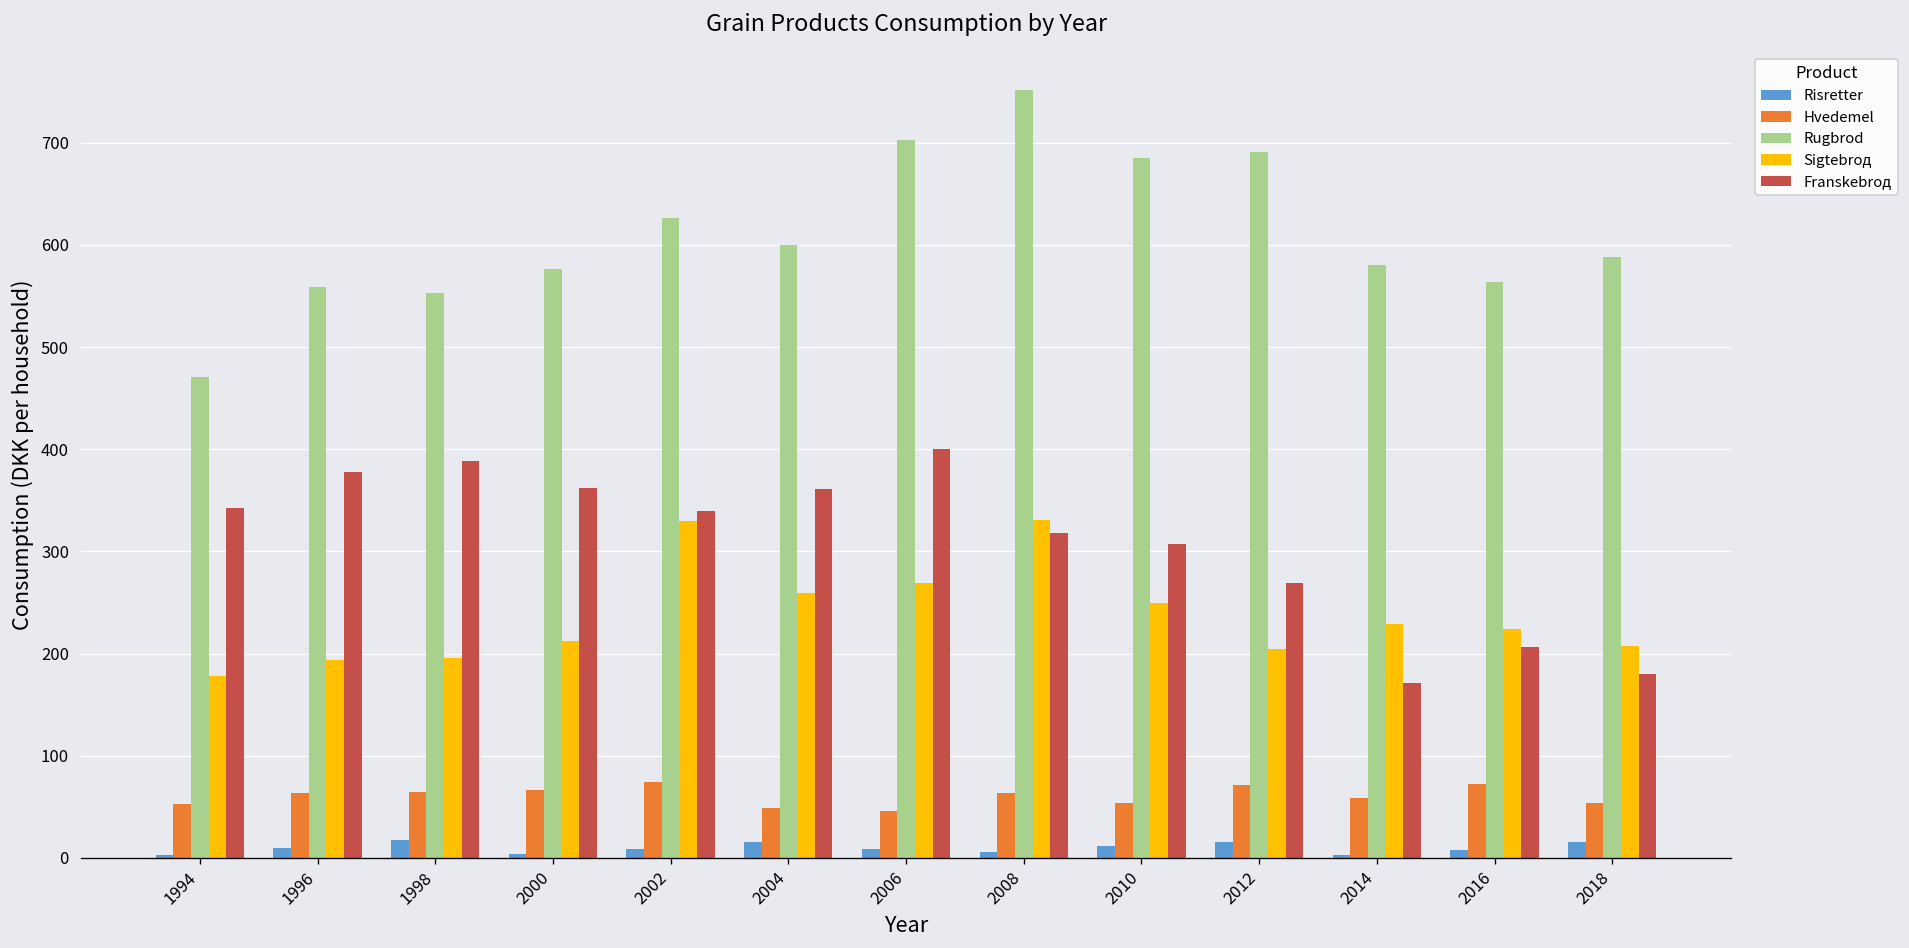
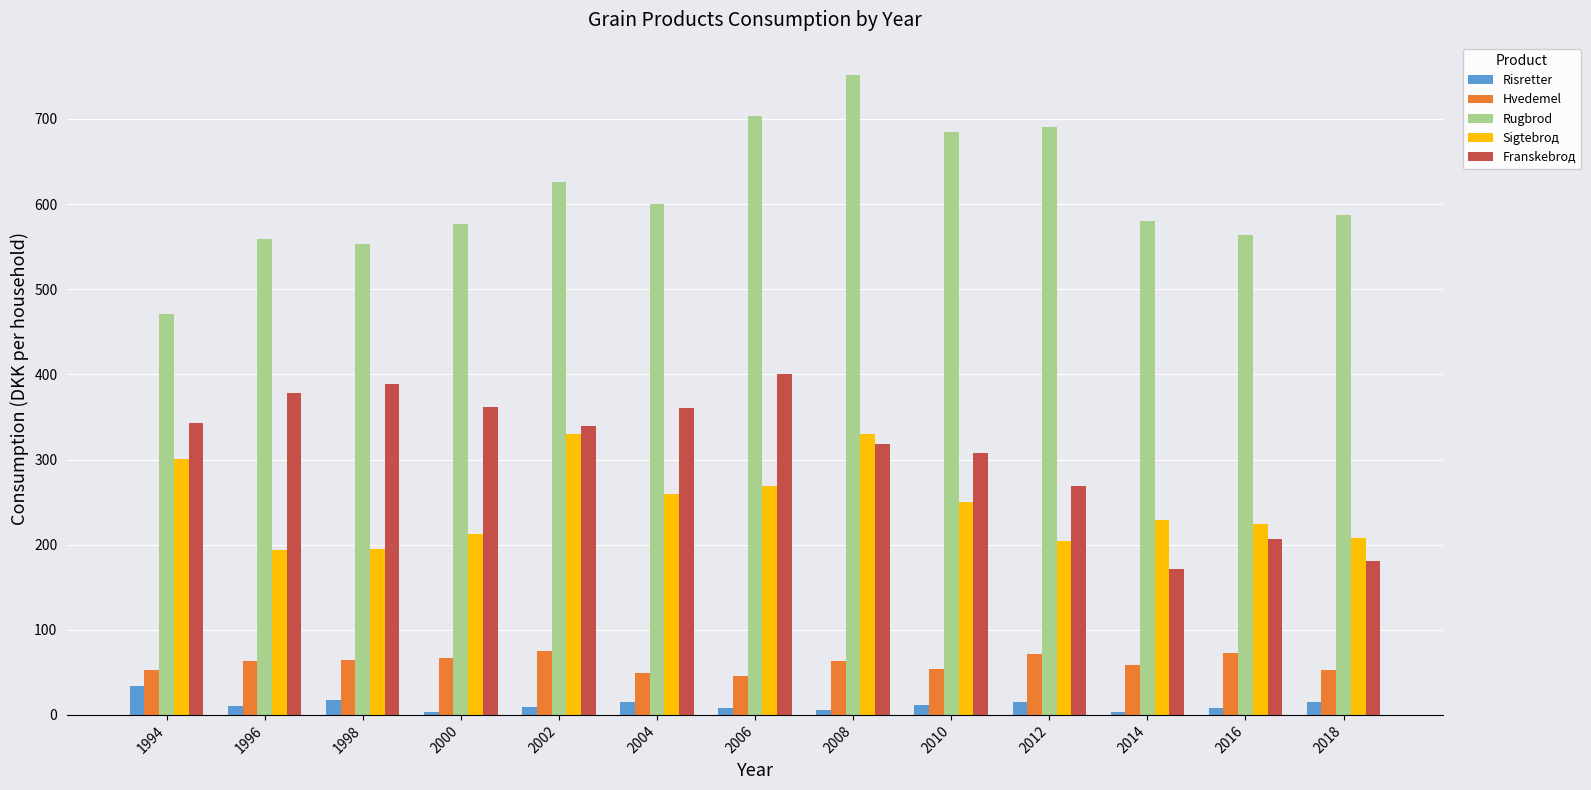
  {
    "Risretter": {
-     "1994": 0,
+     "1994": 30,
      "1996": 10,
      "1998": 20,
      "2000": 0,
      "2002": 10,
      "2004": 20,
      "2006": 10,
      "2008": 10,
      "2010": 10,
      "2012": 20,
      "2014": 0,
      "2016": 10,
      "2018": 20
    },
    "Hvedemel": {
      "1994": 50,
      "1996": 60,
      "1998": 60,
      "2000": 70,
      "2002": 70,
      "2004": 50,
      "2006": 50,
      "2008": 60,
      "2010": 50,
      "2012": 70,
      "2014": 60,
      "2016": 70,
      "2018": 50
    },
    "Rugbrod": {
      "1994": 470,
      "1996": 560,
      "1998": 550,
      "2000": 580,
      "2002": 630,
      "2004": 600,
      "2006": 700,
      "2008": 750,
      "2010": 690,
      "2012": 690,
      "2014": 580,
      "2016": 560,
      "2018": 590
    },
    "Sigtebrод": {
-     "1994": 180,
+     "1994": 300,
      "1996": 190,
      "1998": 200,
      "2000": 210,
      "2002": 330,
      "2004": 260,
      "2006": 270,
      "2008": 330,
      "2010": 250,
      "2012": 200,
      "2014": 230,
      "2016": 220,
      "2018": 210
    },
    "Franskebrод": {
      "1994": 340,
      "1996": 380,
      "1998": 390,
      "2000": 360,
      "2002": 340,
      "2004": 360,
      "2006": 400,
      "2008": 320,
      "2010": 310,
      "2012": 270,
      "2014": 170,
      "2016": 210,
      "2018": 180
    }
  }
